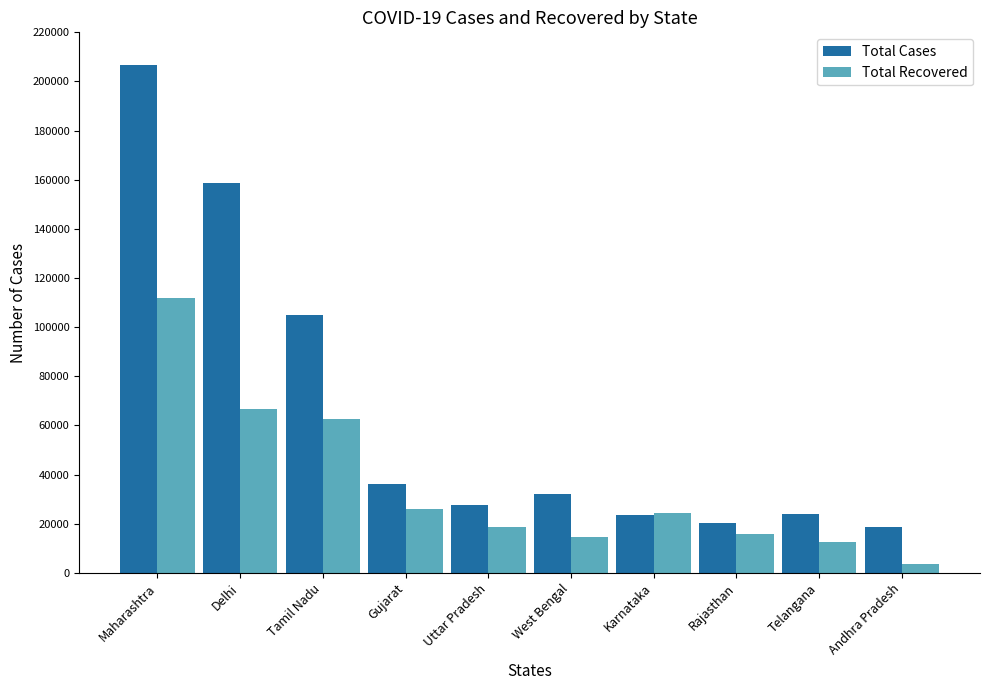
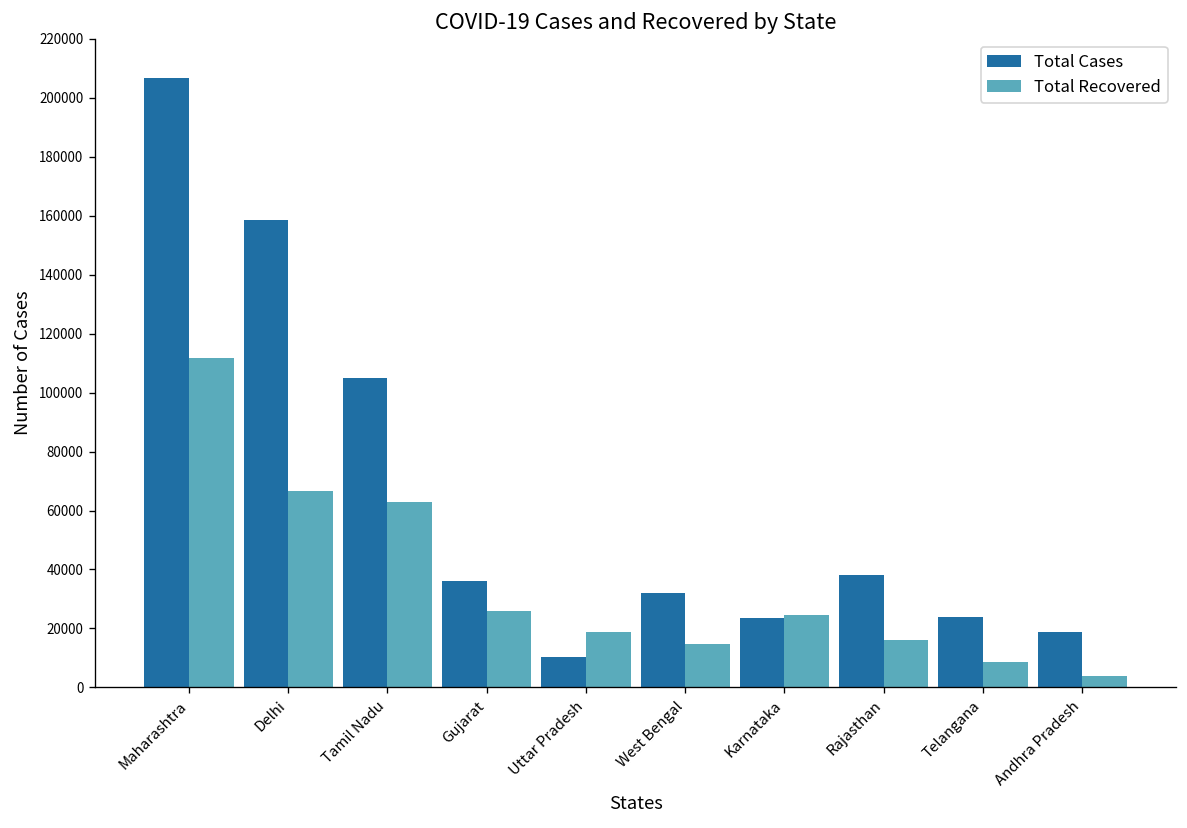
  {
    "Total Cases": {
      "Maharashtra": 207000,
      "Delhi": 159000,
      "Tamil Nadu": 105000,
      "Gujarat": 36000,
-     "Uttar Pradesh": 28000,
+     "Uttar Pradesh": 10000,
      "West Bengal": 32000,
      "Karnataka": 23000,
-     "Rajasthan": 20000,
+     "Rajasthan": 38000,
      "Telangana": 24000,
      "Andhra Pradesh": 19000
    },
    "Total Recovered": {
      "Maharashtra": 112000,
      "Delhi": 67000,
      "Tamil Nadu": 63000,
      "Gujarat": 26000,
      "Uttar Pradesh": 19000,
      "West Bengal": 15000,
      "Karnataka": 24000,
      "Rajasthan": 16000,
-     "Telangana": 13000,
+     "Telangana": 9000,
      "Andhra Pradesh": 4000
    }
  }
